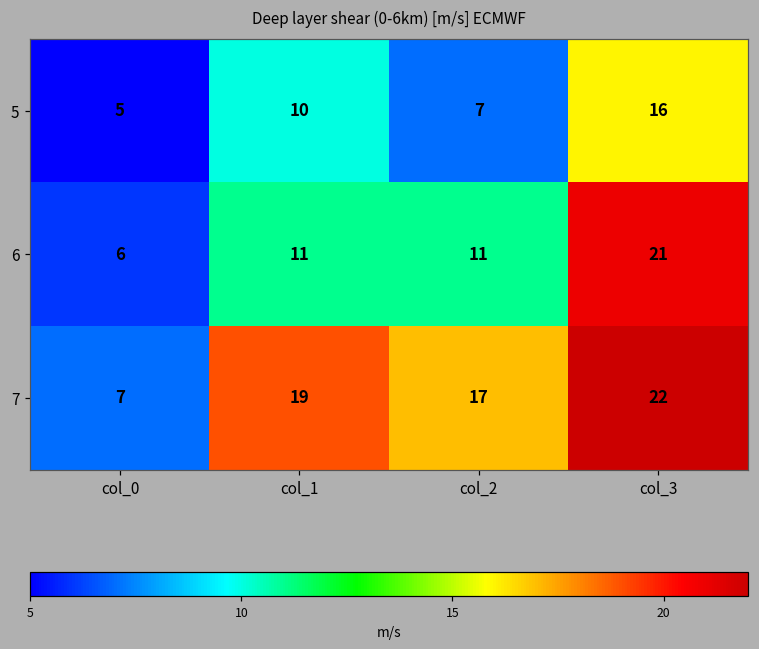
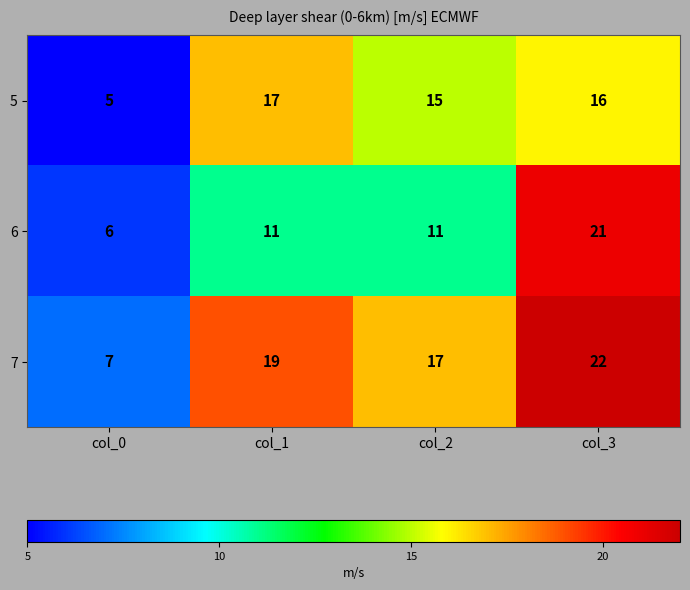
  {
    "5": {
      "col_0": 5,
-     "col_1": 10,
-     "col_2": 7,
+     "col_1": 17,
+     "col_2": 15,
      "col_3": 16
    },
    "6": {
      "col_0": 6,
      "col_1": 11,
      "col_2": 11,
      "col_3": 21
    },
    "7": {
      "col_0": 7,
      "col_1": 19,
      "col_2": 17,
      "col_3": 22
    }
  }
